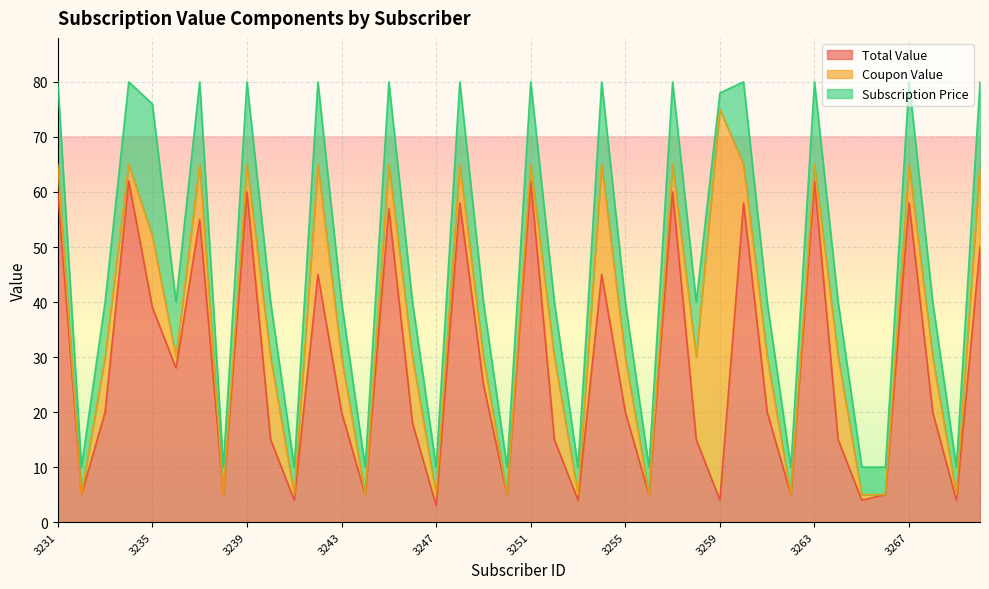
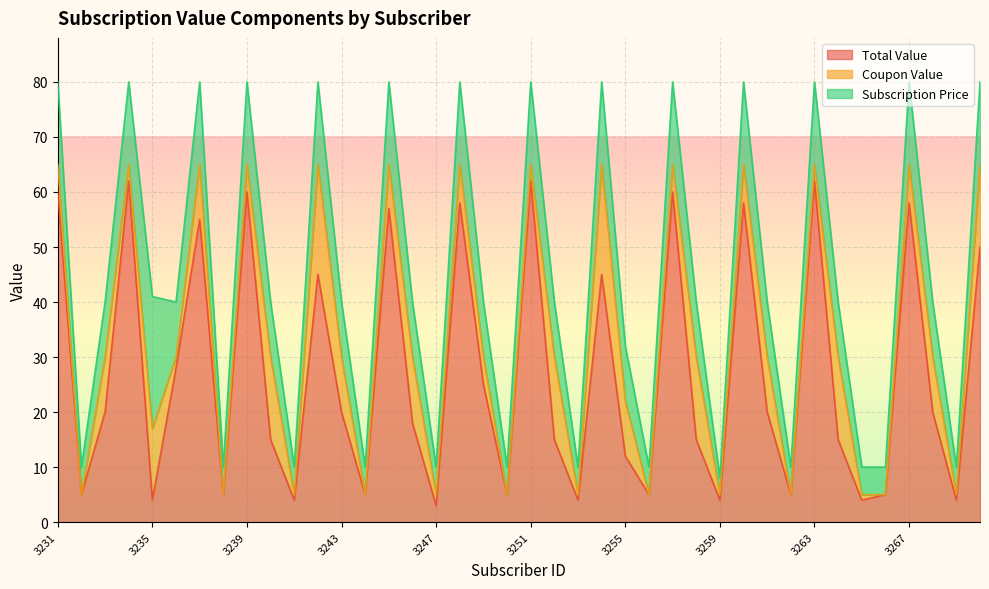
  {
    "Total Value": {
      "3231": 60,
-     "3235": 39,
+     "3235": 4,
      "3239": 60,
      "3243": 20,
      "3247": 3,
      "3251": 62,
-     "3255": 20,
+     "3255": 12,
      "3259": 4,
      "3263": 62,
      "3267": 58
    },
    "Coupon Value": {
      "3231": 5,
      "3235": 13,
      "3239": 5,
      "3243": 10,
      "3247": 2,
      "3251": 3,
      "3255": 10,
-     "3259": 71,
+     "3259": 1,
      "3263": 3,
      "3267": 7
    },
    "Subscription Price": {
      "3231": 15,
      "3235": 24,
      "3239": 15,
      "3243": 10,
      "3247": 5,
      "3251": 15,
      "3255": 10,
      "3259": 3,
      "3263": 15
    }
  }
